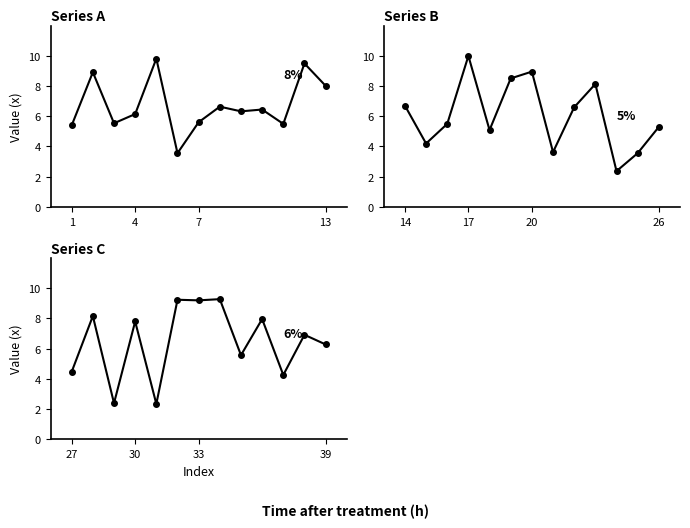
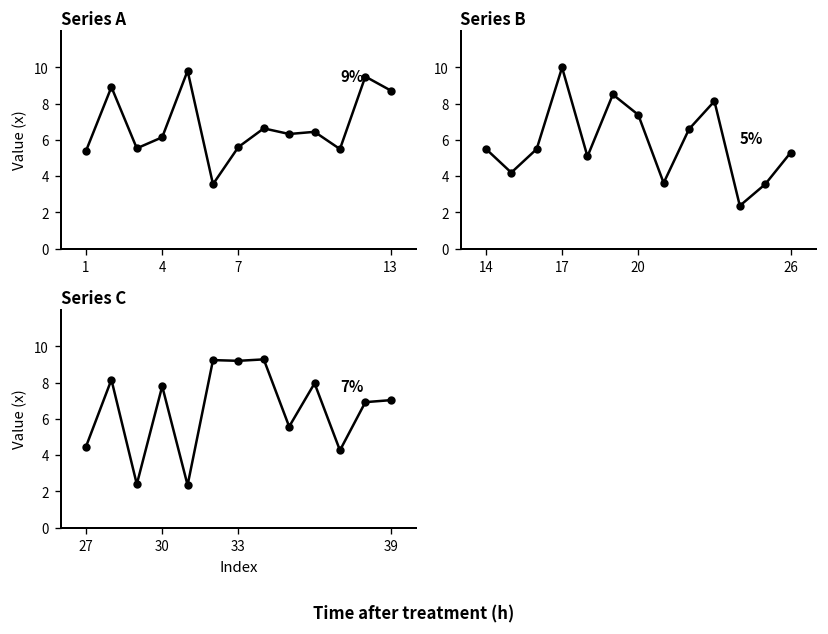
  {
    "Series A": {
-     "13": "8%"
+     "13": "9%"
    },
    "Series B": {
-     "14": "6.7",
+     "14": "5.5",
      "17": "10.0",
-     "20": "9.0"
+     "20": "7.4"
    },
    "Series C": {
-     "39": "6%"
+     "39": "7%"
    }
  }
